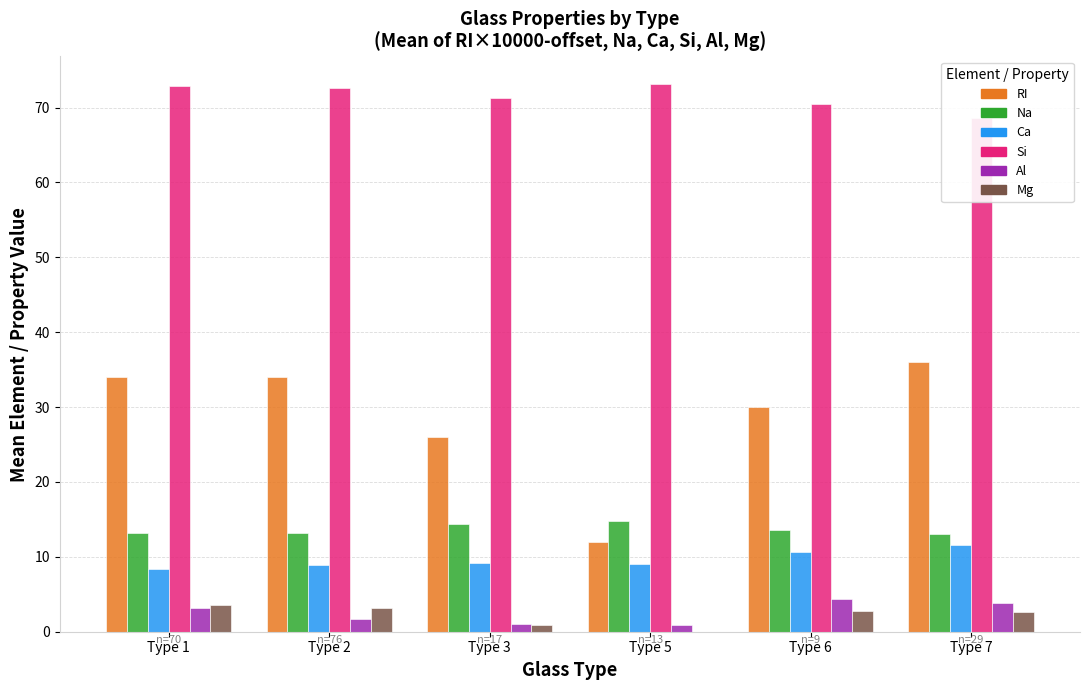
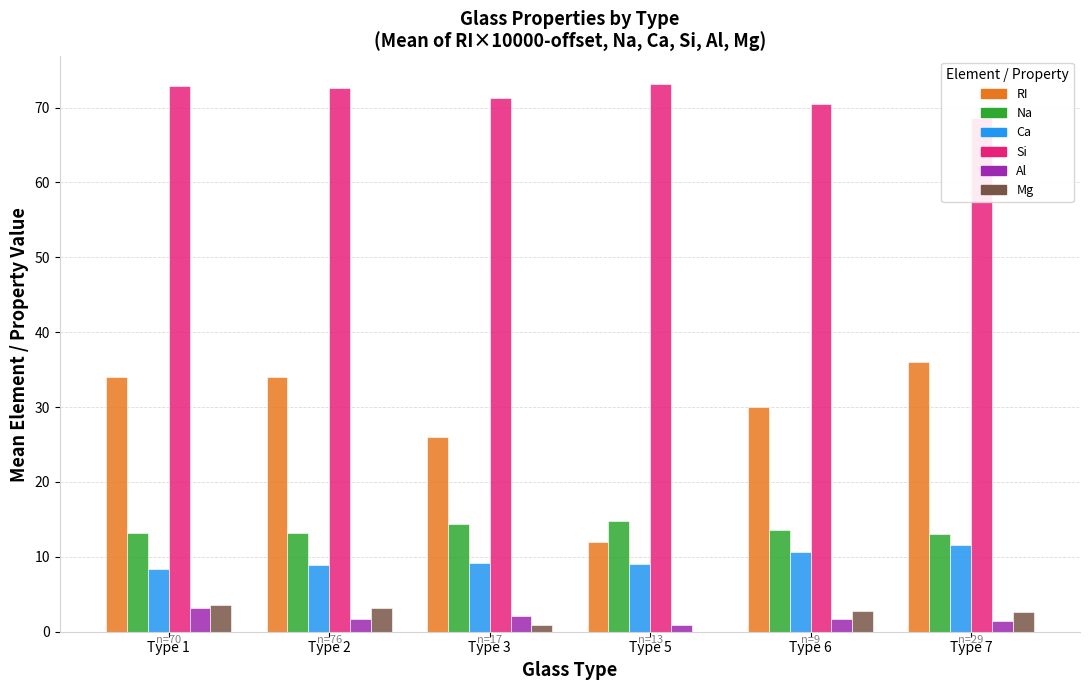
  {
    "RI": {
      "Type 1": 34,
      "Type 2": 34,
      "Type 3": 26,
      "Type 5": 12,
      "Type 6": 30,
      "Type 7": 36
    },
    "Na": {
      "Type 1": 13,
      "Type 2": 13,
      "Type 3": 14,
      "Type 5": 15,
      "Type 6": 14,
      "Type 7": 13
    },
    "Ca": {
      "Type 1": 8,
      "Type 2": 9,
      "Type 3": 9,
      "Type 5": 9,
      "Type 6": 11,
      "Type 7": 12
    },
    "Si": {
      "Type 1": 73,
      "Type 2": 73,
      "Type 3": 71,
      "Type 5": 73,
      "Type 6": 71
    },
    "Al": {
      "Type 1": 3,
      "Type 2": 2,
-     "Type 3": 1,
-     "Type 6": 4,
-     "Type 7": 4
+     "Type 3": 2,
+     "Type 6": 2,
+     "Type 7": 1
    },
    "Mg": {
      "Type 1": 4,
      "Type 2": 3,
      "Type 3": 1,
      "Type 5": 0,
      "Type 6": 3,
      "Type 7": 3
    }
  }
